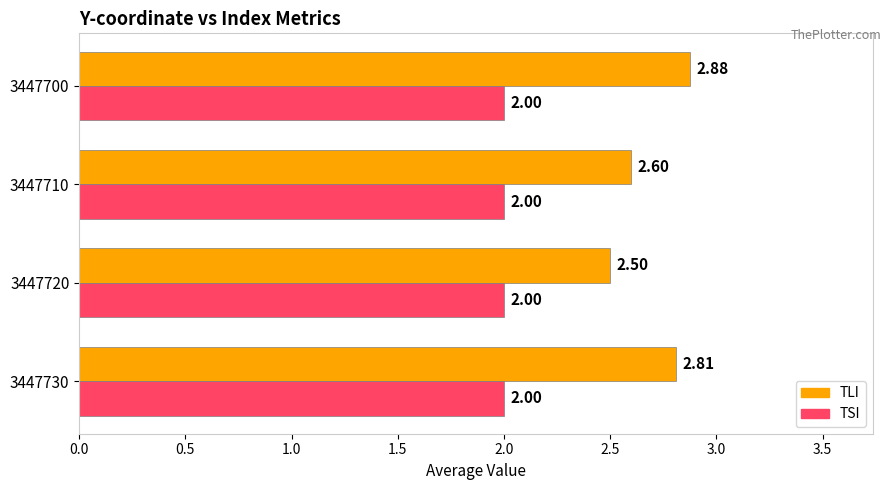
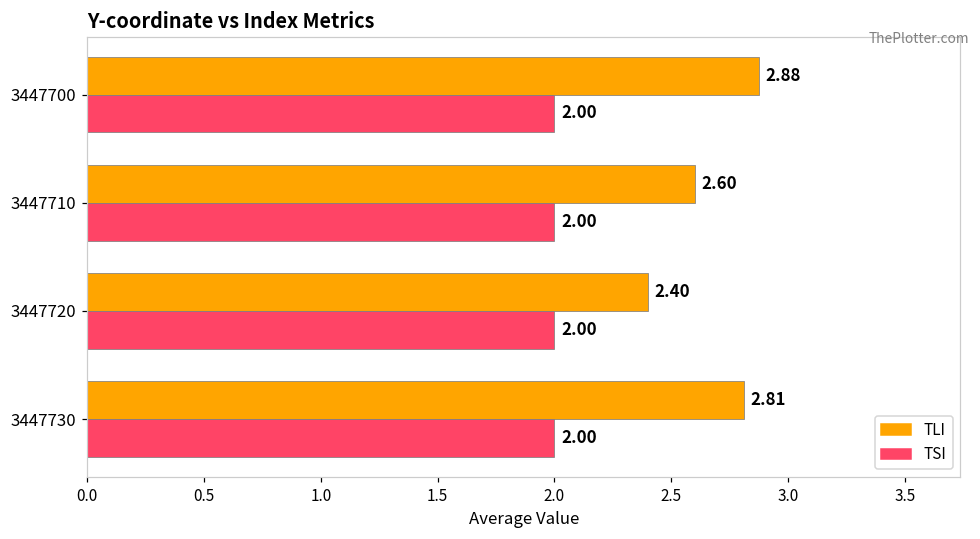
  {
    "TLI": {
      "3447700": 2.88,
      "3447710": 2.60,
-     "3447720": 2.50,
+     "3447720": 2.40,
      "3447730": 2.81
    },
    "TSI": {
      "3447700": 2.00,
      "3447710": 2.00,
      "3447720": 2.00,
      "3447730": 2.00
    }
  }
